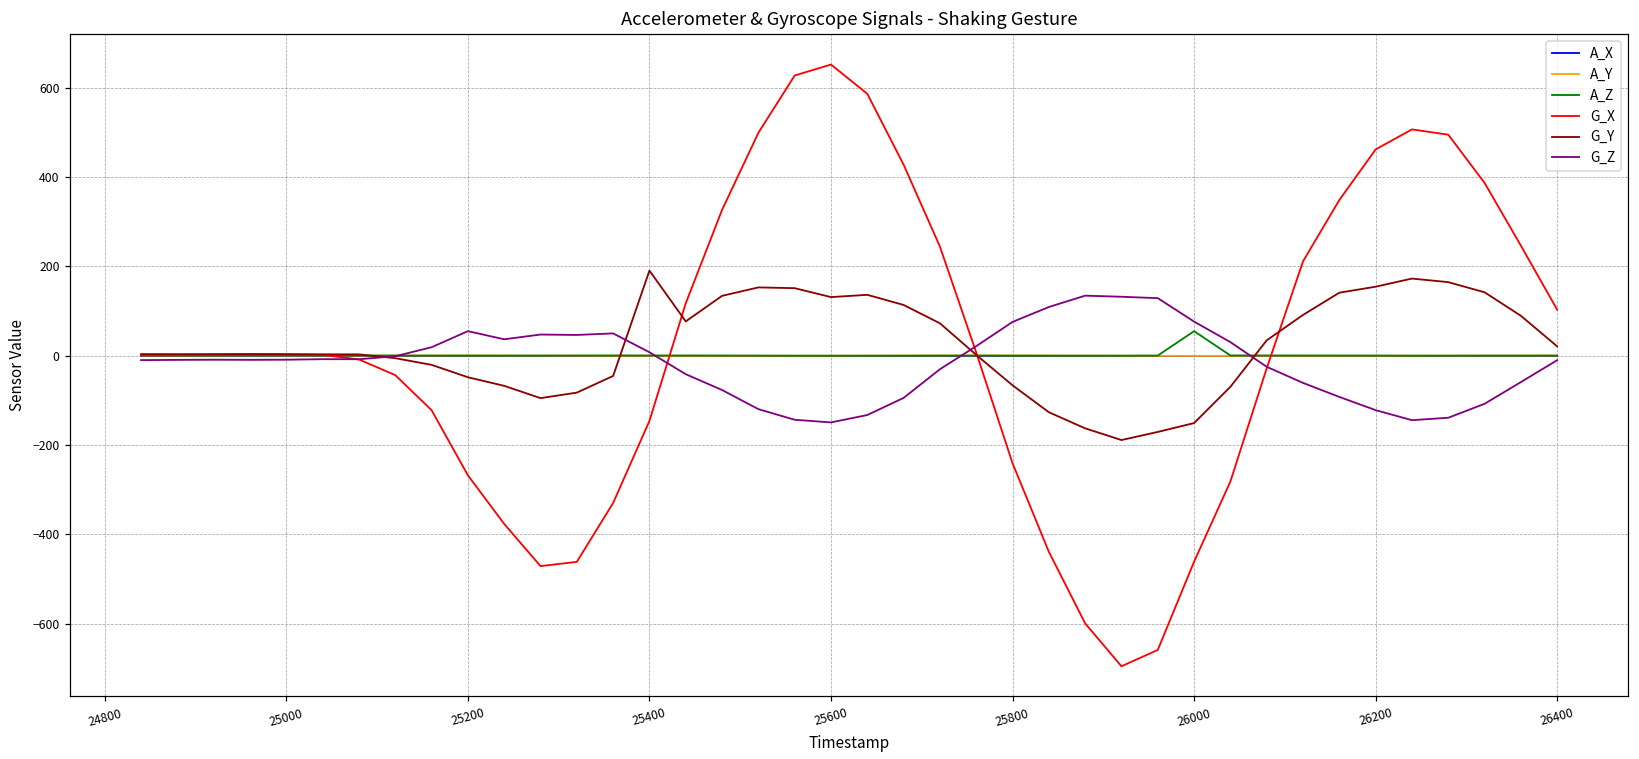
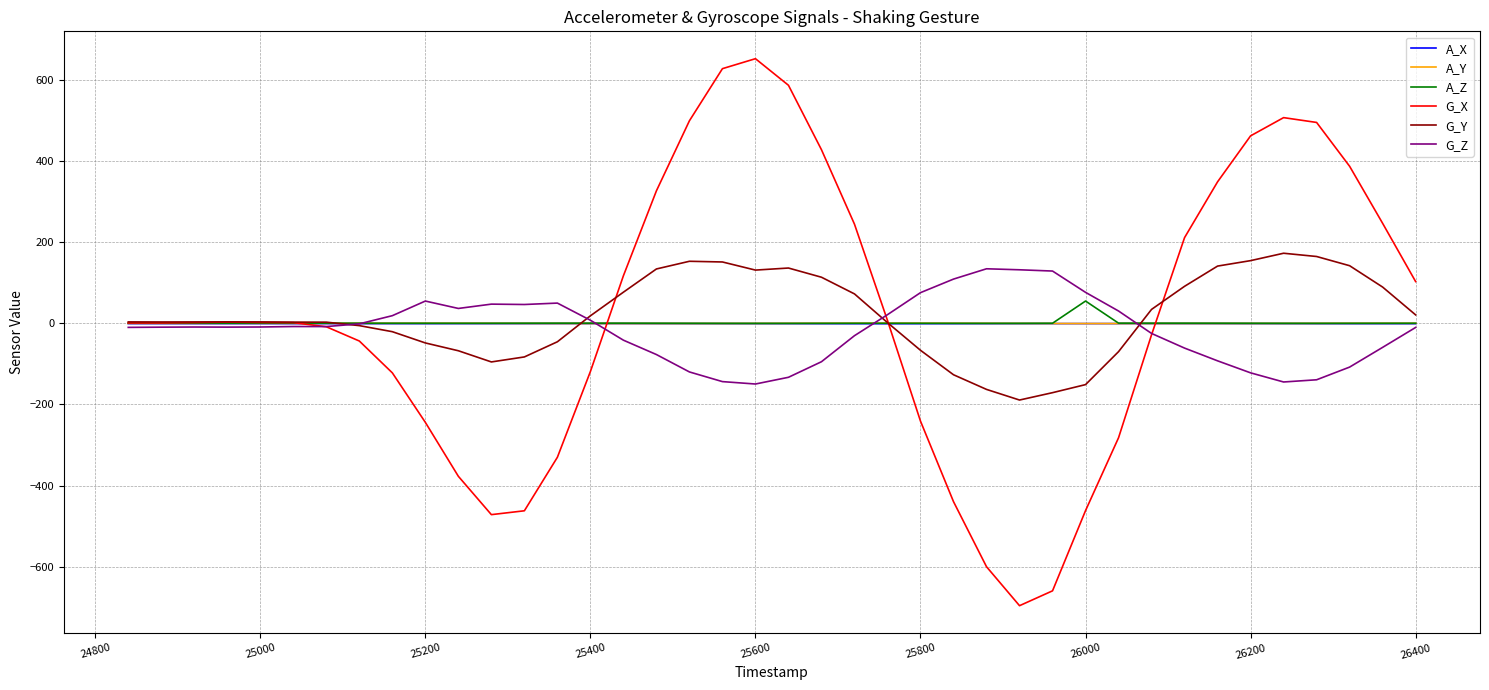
  {
    "A_Z": {
      "26000": 50
    },
    "G_X": {
-     "25200": -270,
-     "25400": -150,
+     "25200": -240,
+     "25400": -120,
      "25600": 650,
      "25800": -240,
      "26000": -460,
      "26200": 460,
      "26400": 100
    },
    "G_Y": {
      "25200": -50,
-     "25400": 190,
+     "25400": 20,
      "25600": 130,
      "25800": -70,
      "26000": -150,
      "26200": 150,
      "26400": 20
    },
    "G_Z": {
      "25000": -10,
      "25200": 50,
      "25400": 10,
      "25600": -150,
      "25800": 80,
      "26000": 80,
      "26200": -120,
      "26400": -10
    }
  }
